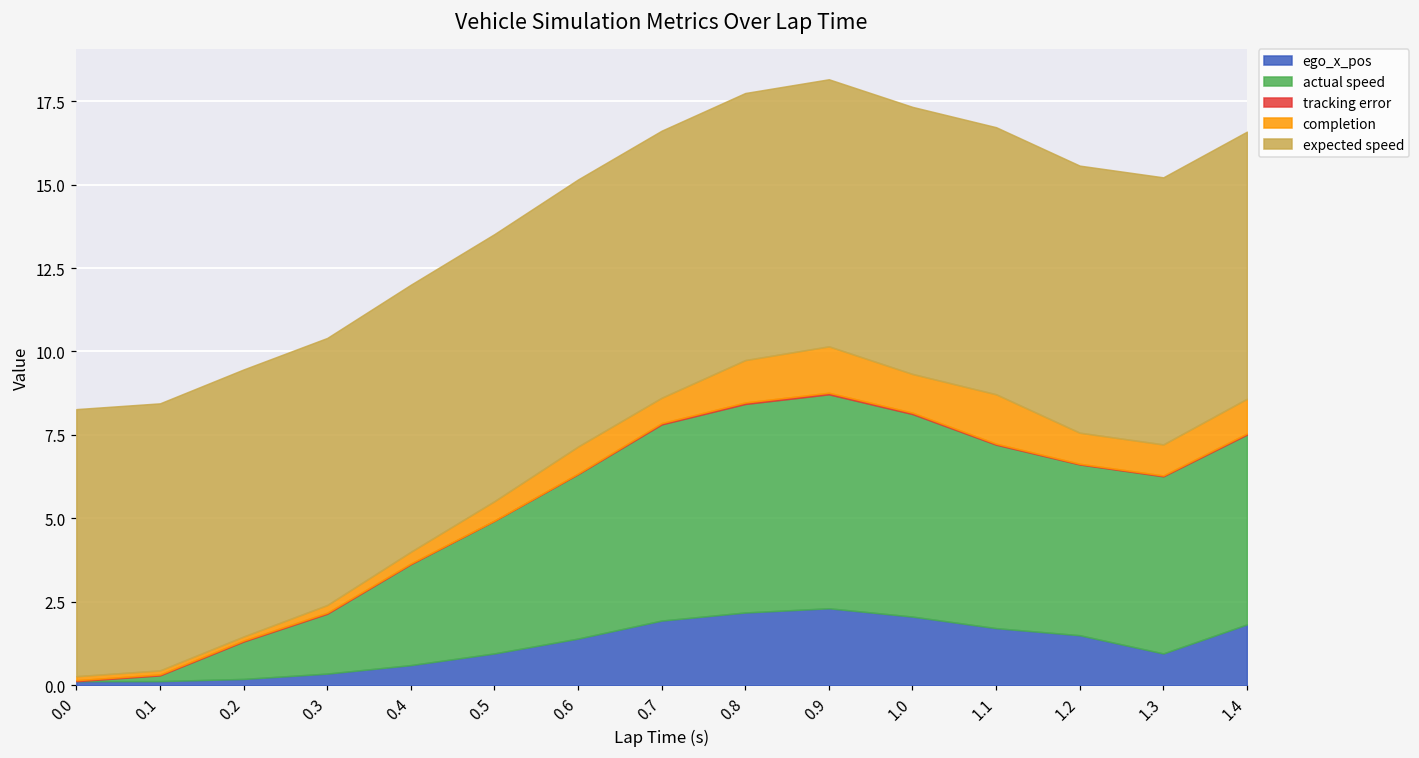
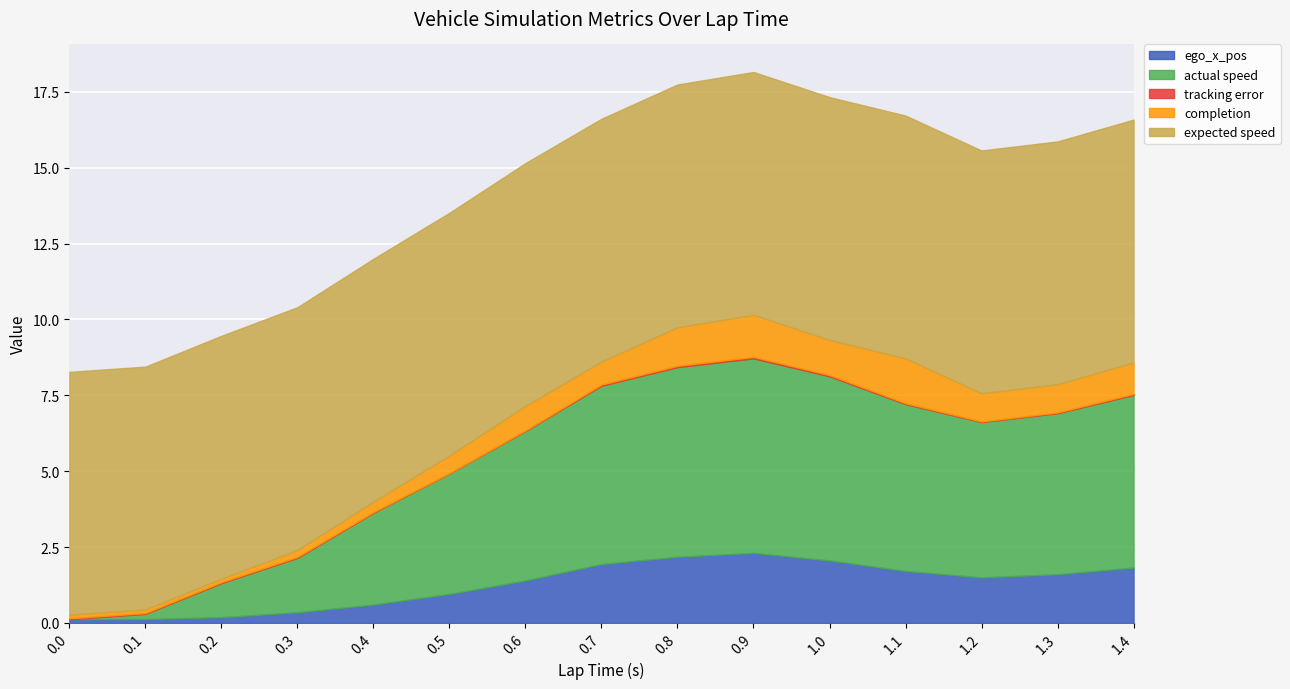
  {
    "ego_x_pos": {
      "0.1": 0.1,
      "0.2": 0.2,
      "0.3": 0.4,
      "0.4": 0.6,
      "0.5": 1.0,
      "0.6": 1.4,
      "0.7": 1.9,
      "0.8": 2.2,
      "0.9": 2.3,
      "1.0": 2.1,
      "1.1": 1.7,
      "1.2": 1.5,
-     "1.3": 1.0,
+     "1.3": 1.6,
      "1.4": 1.8
    },
    "completion": {
      "0.0": 0.1,
      "0.1": 0.1,
      "0.2": 0.1,
      "0.3": 0.2,
      "0.4": 0.4,
      "0.5": 0.6,
      "0.6": 0.8,
      "0.7": 0.8,
      "0.8": 1.3,
      "0.9": 1.4,
      "1.0": 1.2,
      "1.1": 1.5,
      "1.2": 0.9,
      "1.3": 0.9,
      "1.4": 1.0
    },
    "expected speed": {
      "0.0": 8.0,
      "0.1": 8.0,
      "0.2": 8.0,
      "0.3": 8.0,
      "0.4": 8.0,
      "0.5": 8.0,
      "0.6": 8.0,
      "0.7": 8.0,
      "0.8": 8.0,
      "0.9": 8.0,
      "1.0": 8.0,
      "1.1": 8.0,
      "1.2": 8.0,
      "1.3": 8.0,
      "1.4": 8.0
    }
  }
